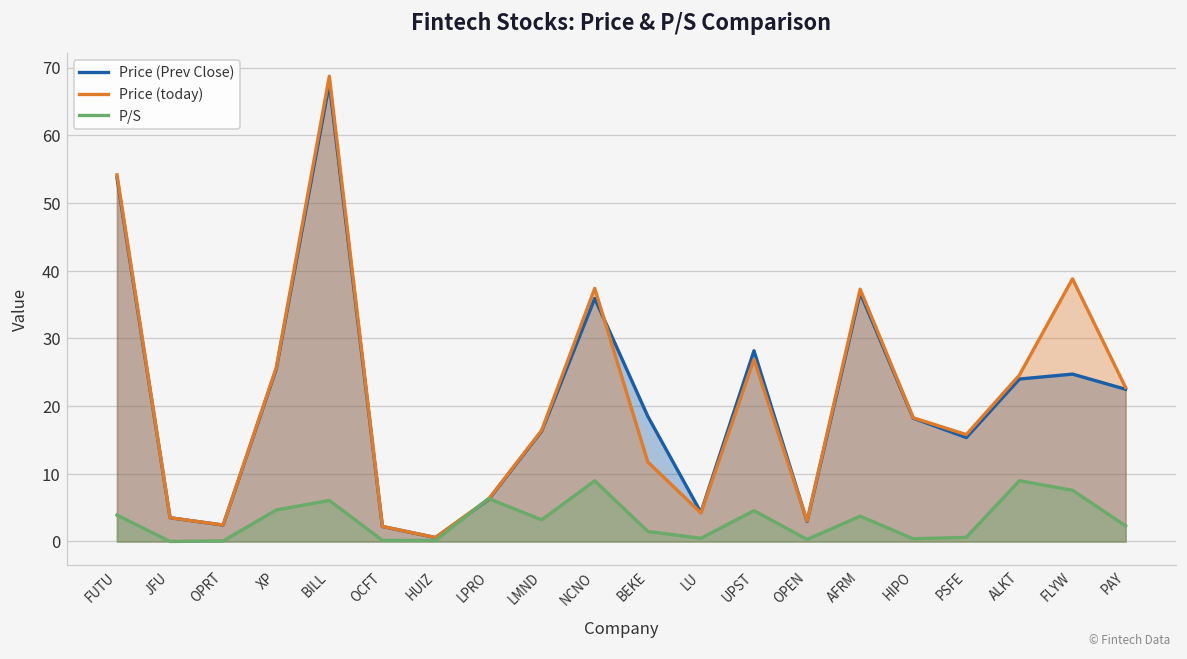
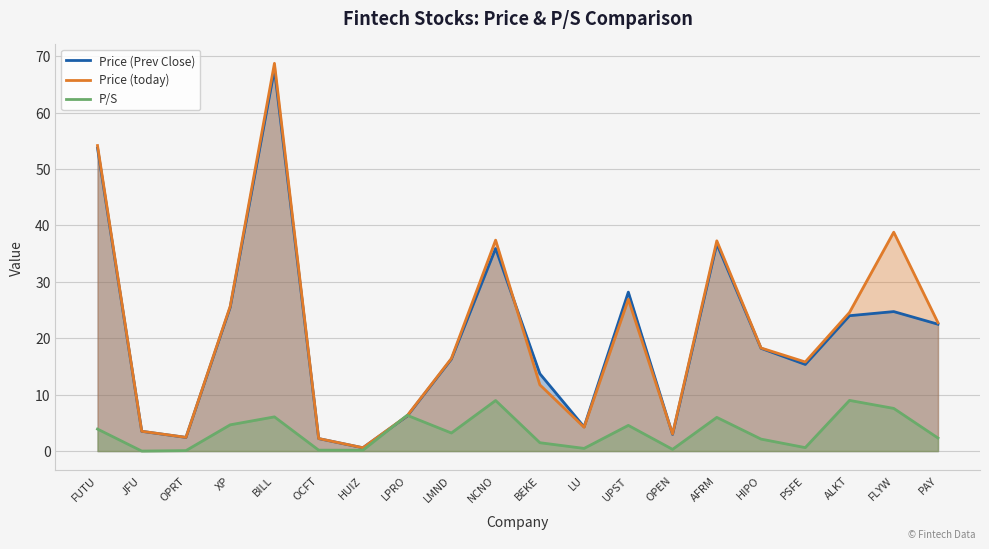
  {
    "Price (Prev Close)": {
      "BILL": 68,
      "NCNO": 36,
-     "BEKE": 18,
+     "BEKE": 14,
      "UPST": 28,
      "AFRM": 37,
      "ALKT": 24,
      "FLYW": 25
    },
    "Price (today)": {
      "BILL": 69,
      "NCNO": 37,
      "BEKE": 12,
      "UPST": 27,
      "AFRM": 37,
      "ALKT": 25,
      "FLYW": 39
    },
    "P/S": {
      "FUTU": 4,
      "JFU": 0,
      "OPRT": 0,
      "XP": 5,
      "BILL": 6,
      "OCFT": 0,
      "LMND": 3,
      "NCNO": 9,
      "BEKE": 1,
      "LU": 0,
      "UPST": 5,
      "OPEN": 0,
-     "AFRM": 4,
-     "HIPO": 0,
+     "AFRM": 6,
+     "HIPO": 2,
      "PSFE": 1,
      "ALKT": 9,
      "FLYW": 8,
      "PAY": 2
    }
  }
